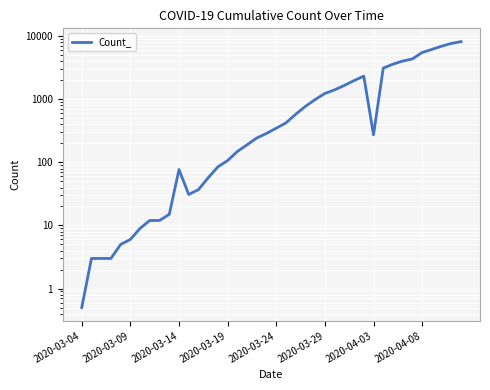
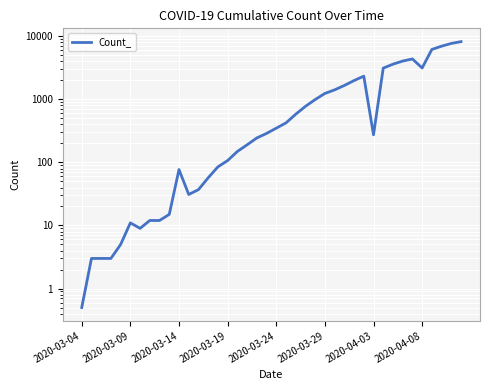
  {
    "2020-03-04": 0.5,
-   "2020-03-09": 6,
+   "2020-03-09": 11,
    "2020-03-14": 80,
    "2020-03-19": 110,
    "2020-03-24": 300,
    "2020-03-29": 1200,
    "2020-04-03": 300,
-   "2020-04-08": 6000
+   "2020-04-08": 3000
  }
